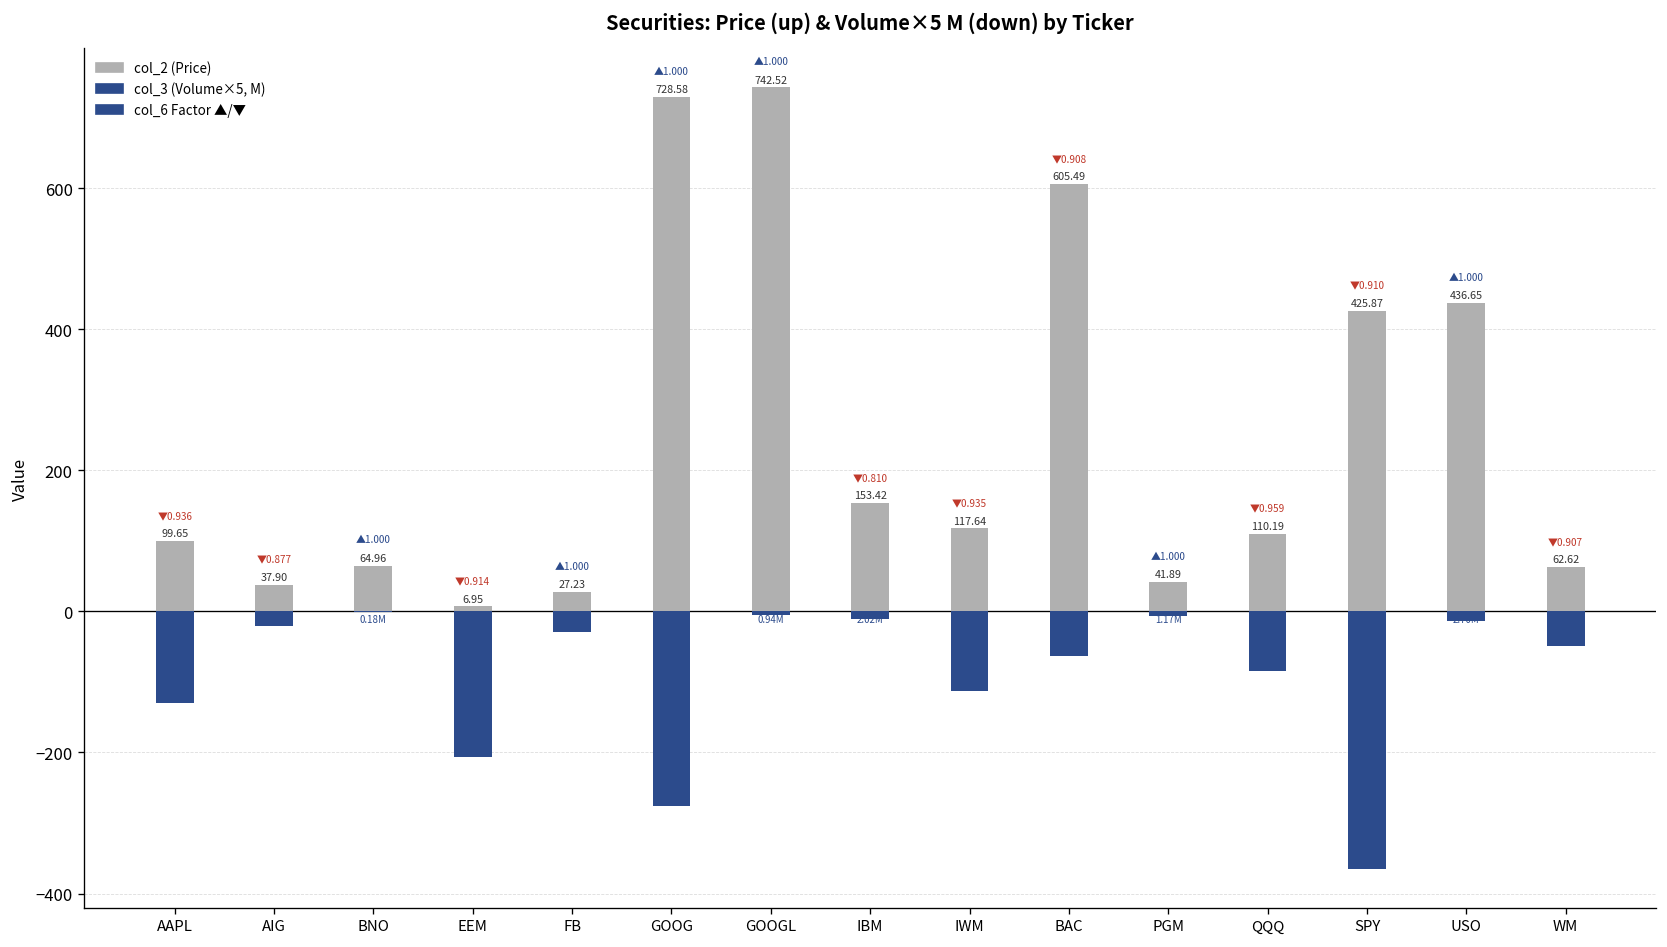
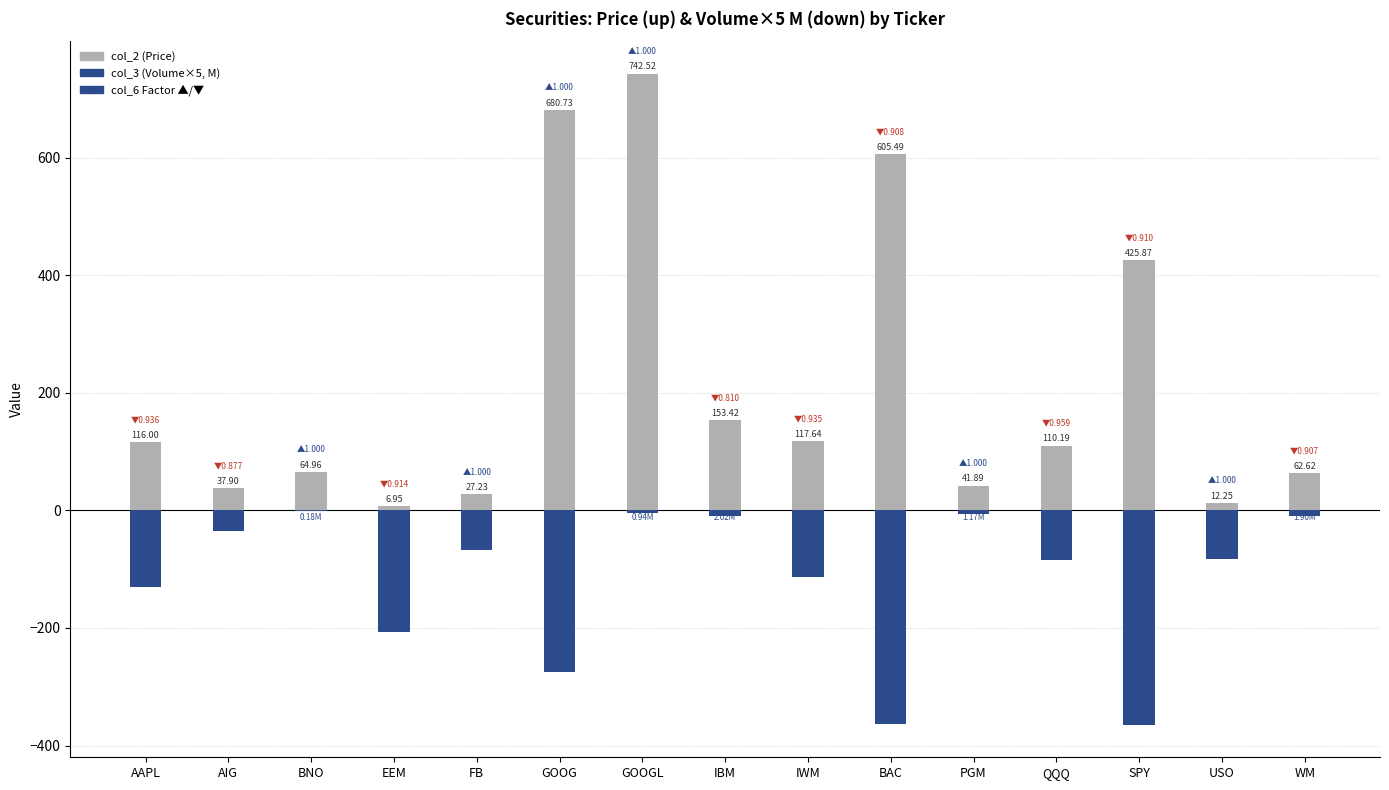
  {
    "col_2 (Price)": {
-     "AAPL": 99.65,
+     "AAPL": 116.00,
      "AIG": 37.90,
      "BNO": 64.96,
      "EEM": 6.95,
      "FB": 27.23,
-     "GOOG": 728.58,
+     "GOOG": 680.73,
      "GOOGL": 742.52,
      "IBM": 153.42,
      "IWM": 117.64,
      "BAC": 605.49,
      "PGM": 41.89,
      "QQQ": 110.19,
      "SPY": 425.87,
-     "USO": 436.65,
+     "USO": 12.25,
      "WM": 62.62
    },
    "col_3 (Volume×5, M)": {
      "AAPL": -130,
-     "AIG": -20,
+     "AIG": -40,
      "EEM": -210,
-     "FB": -30,
+     "FB": -70,
      "GOOG": -280,
      "IWM": -110,
-     "BAC": -60,
+     "BAC": -360,
      "QQQ": -90,
      "SPY": -360,
-     "USO": -10,
-     "WM": -50
+     "USO": -80,
+     "WM": -10
    }
  }
